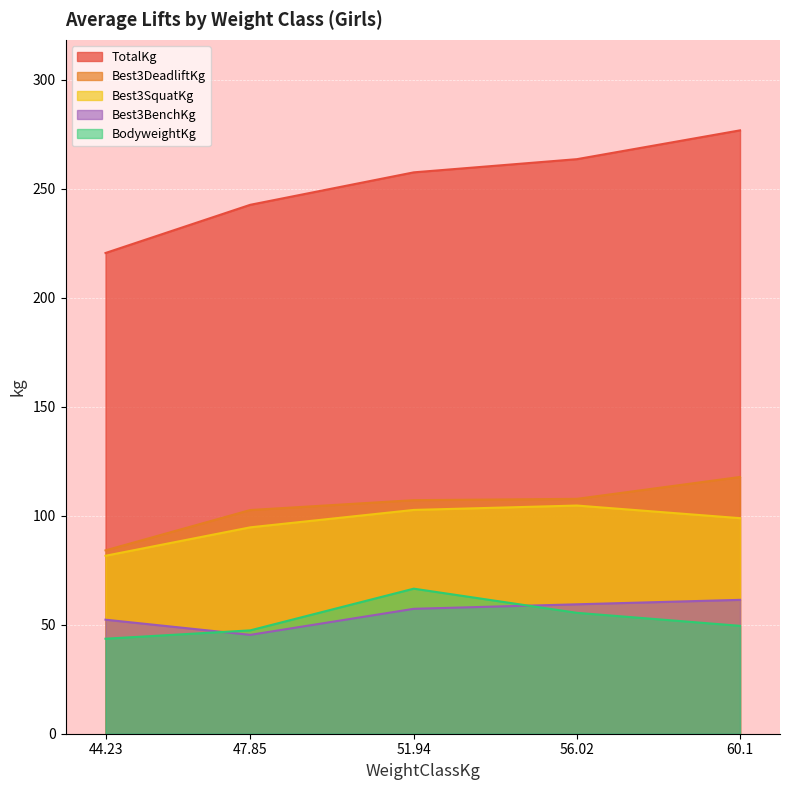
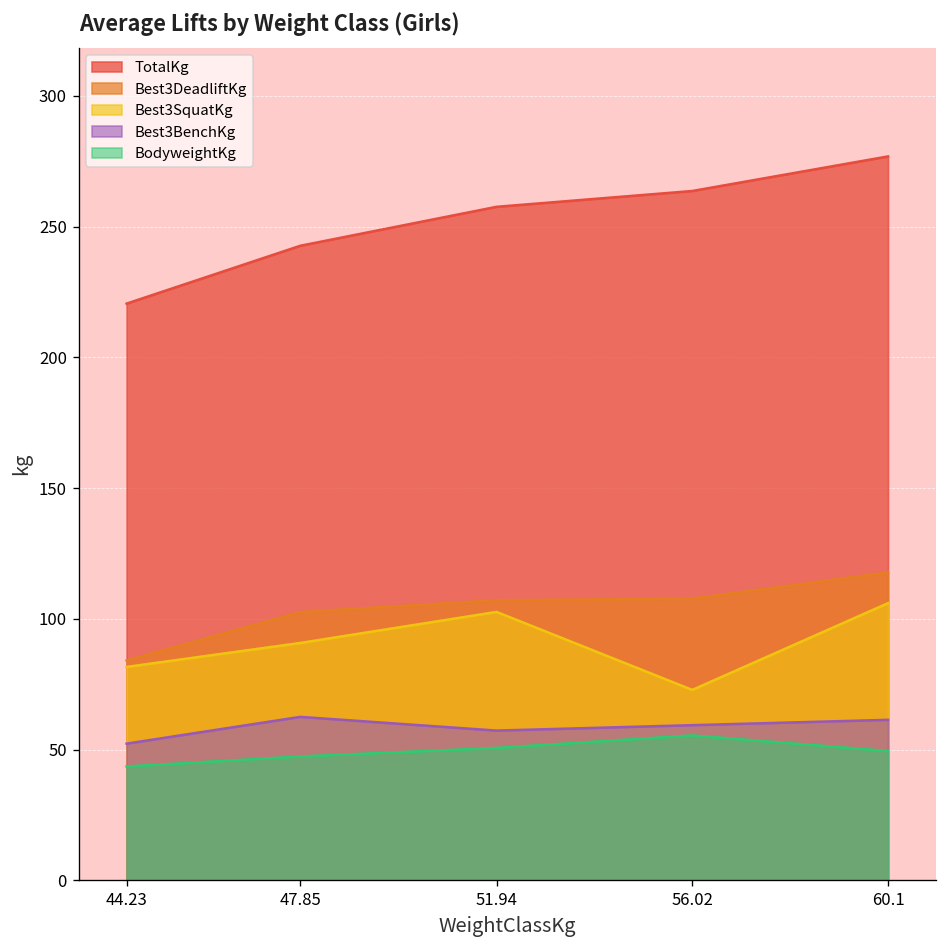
  {
    "Best3SquatKg": {
      "44.23": 82,
-     "47.85": 95,
+     "47.85": 91,
      "51.94": 103,
-     "56.02": 105,
-     "60.1": 99
+     "56.02": 73,
+     "60.1": 106
    },
    "Best3BenchKg": {
      "44.23": 52,
-     "47.85": 45,
+     "47.85": 63,
      "51.94": 57,
      "56.02": 59,
      "60.1": 61
    },
    "BodyweightKg": {
      "44.23": 44,
      "47.85": 47,
-     "51.94": 67,
+     "51.94": 51,
      "56.02": 55,
      "60.1": 50
    }
  }
